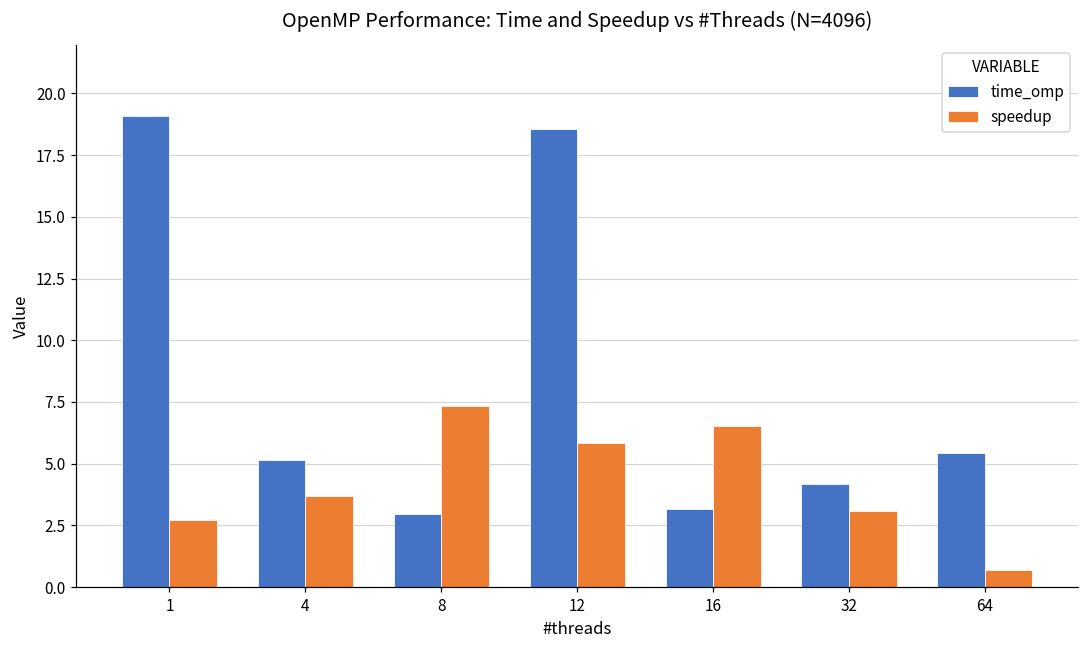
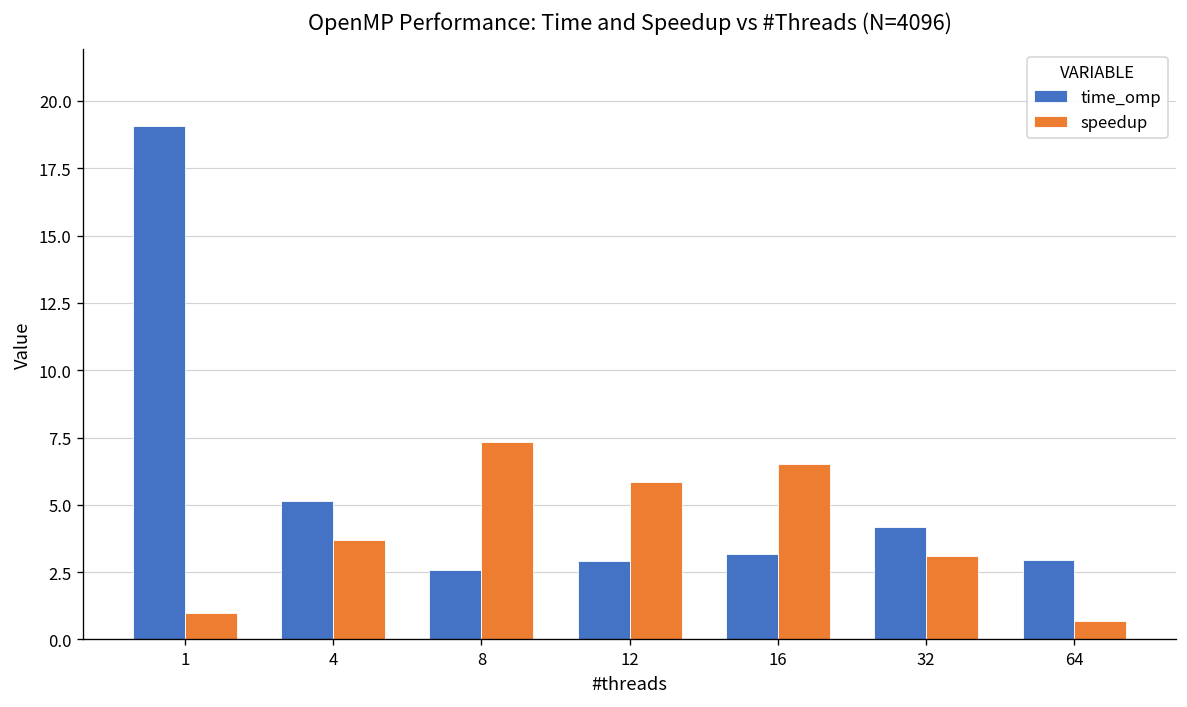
  {
    "time_omp": {
      "1": 19.1,
      "4": 5.2,
-     "8": 3.0,
-     "12": 18.5,
+     "8": 2.6,
+     "12": 2.9,
      "16": 3.2,
      "32": 4.2,
-     "64": 5.4
+     "64": 3.0
    },
    "speedup": {
-     "1": 2.7,
+     "1": 1.0,
      "4": 3.7,
      "8": 7.3,
      "12": 5.8,
      "16": 6.5,
      "32": 3.1,
      "64": 0.7
    }
  }
